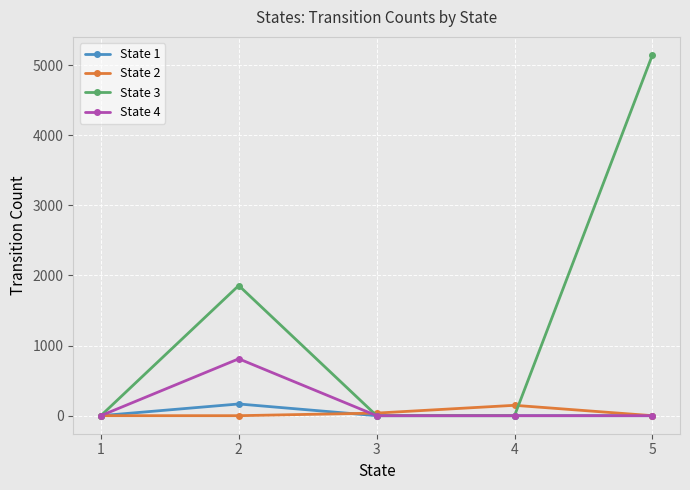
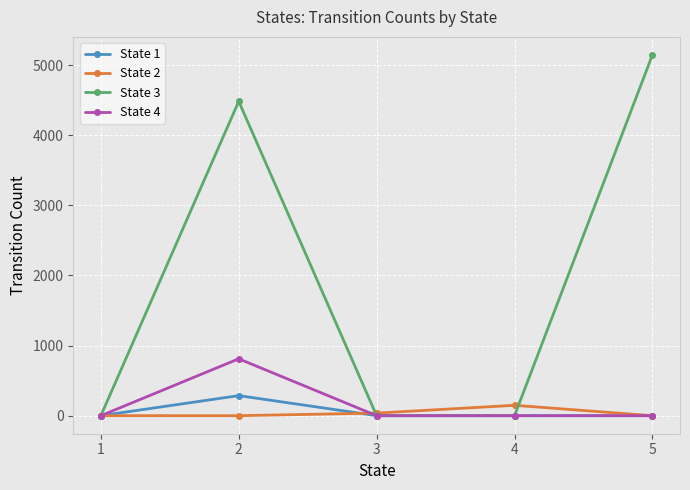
  {
    "State 1": {
-     "2": 200
+     "2": 300
    },
    "State 2": {
      "2": 0,
      "3": 0,
      "4": 100
    },
    "State 3": {
-     "2": 1900,
+     "2": 4500,
      "5": 5100
    },
    "State 4": {
      "2": 800
    }
  }
